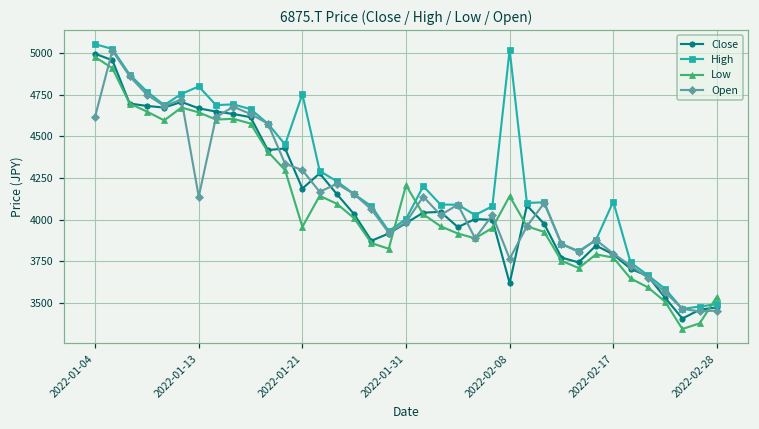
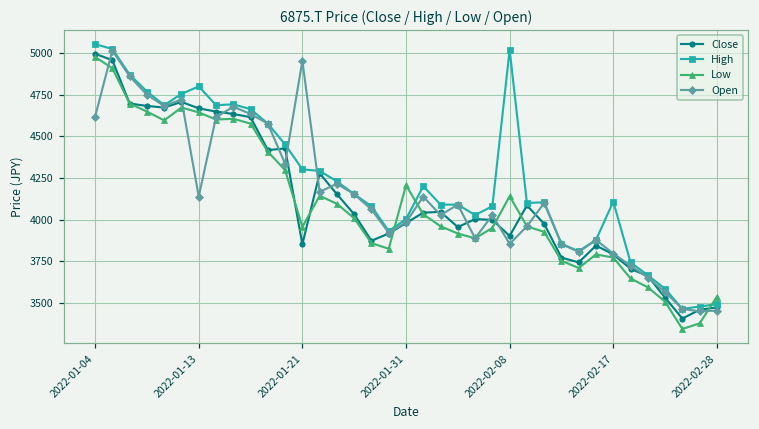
  {
    "Close": {
      "2022-01-04": 4990,
      "2022-01-13": 4670,
-     "2022-01-21": 4190,
-     "2022-02-08": 3620,
+     "2022-01-21": 3850,
+     "2022-02-08": 3900,
      "2022-02-28": 3470
    },
    "High": {
      "2022-01-04": 5050,
      "2022-01-13": 4800,
-     "2022-01-21": 4750,
+     "2022-01-21": 4300,
      "2022-01-31": 4000,
      "2022-02-08": 5020,
      "2022-02-17": 4110,
      "2022-02-28": 3490
    },
    "Low": {
      "2022-01-04": 4980,
      "2022-01-13": 4640,
      "2022-01-21": 3960,
      "2022-01-31": 4210,
      "2022-02-08": 4140,
      "2022-02-17": 3770,
      "2022-02-28": 3540
    },
    "Open": {
      "2022-01-04": 4620,
      "2022-01-13": 4140,
-     "2022-01-21": 4300,
-     "2022-02-08": 3770,
+     "2022-01-21": 4950,
+     "2022-02-08": 3850,
      "2022-02-28": 3450
    }
  }
